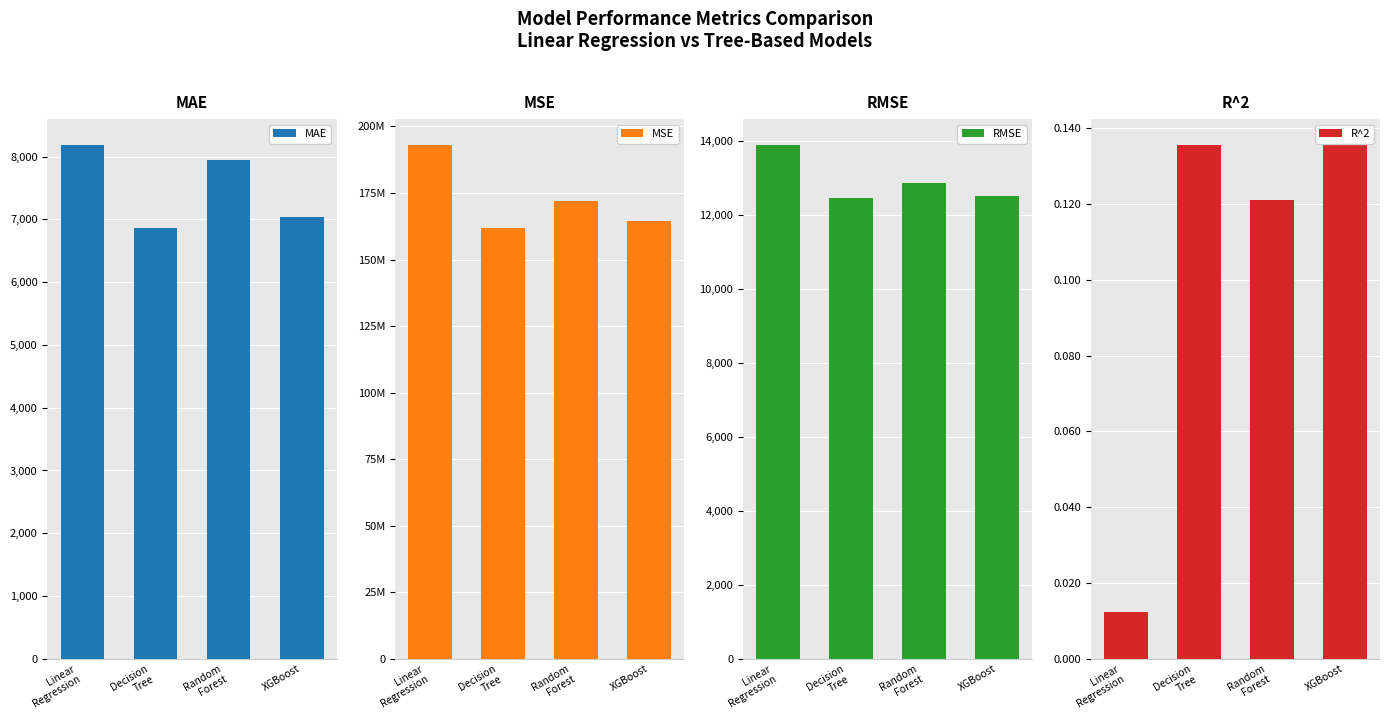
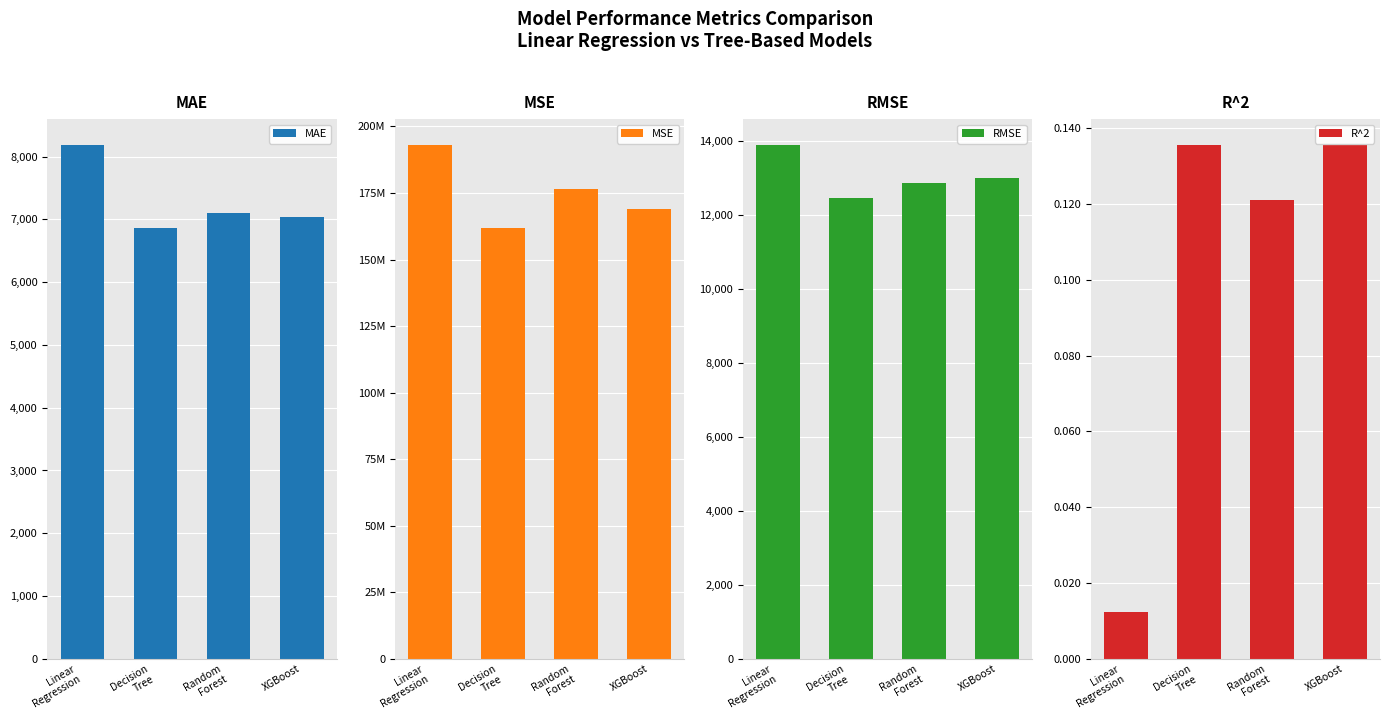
  {
    "MAE": {
      "Linear Regression": "8,200",
      "Decision Tree": "6,900",
-     "Random Forest": "7,900",
+     "Random Forest": "7,100",
      "XGBoost": "7,000"
    },
    "MSE": {
      "Linear Regression": "193000000",
      "Decision Tree": "162000000",
-     "Random Forest": "172000000",
-     "XGBoost": "164000000"
+     "Random Forest": "176000000",
+     "XGBoost": "169000000"
    },
    "RMSE": {
      "Linear Regression": "13,900",
      "Decision Tree": "12,400",
      "Random Forest": "12,900",
-     "XGBoost": "12,500"
+     "XGBoost": "13,000"
    },
    "R^2": {
      "Linear Regression": "0.012",
      "Decision Tree": "0.136",
      "Random Forest": "0.121",
      "XGBoost": "0.136"
    }
  }
